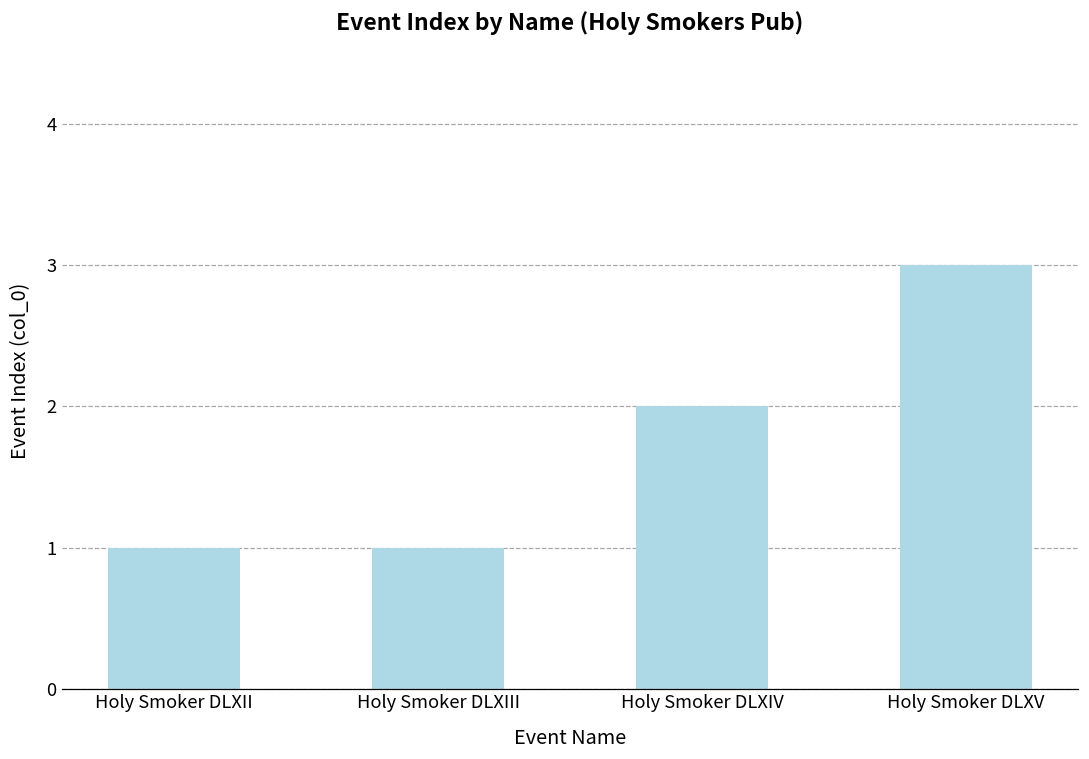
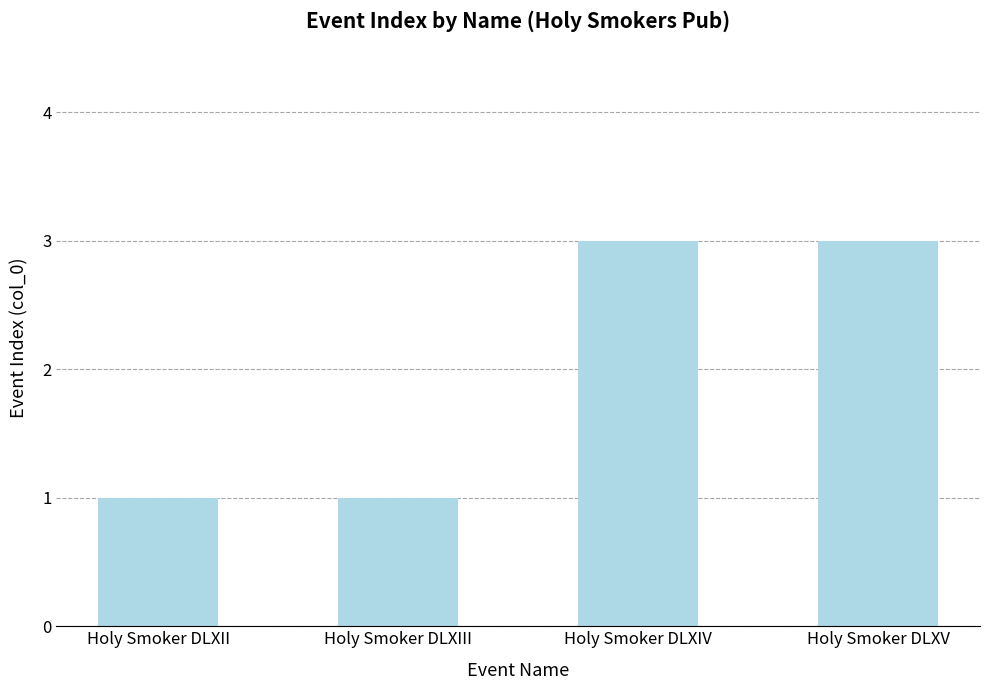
  {
    "Holy Smoker DLXII": 1,
    "Holy Smoker DLXIII": 1,
-   "Holy Smoker DLXIV": 2,
+   "Holy Smoker DLXIV": 3,
    "Holy Smoker DLXV": 3
  }
